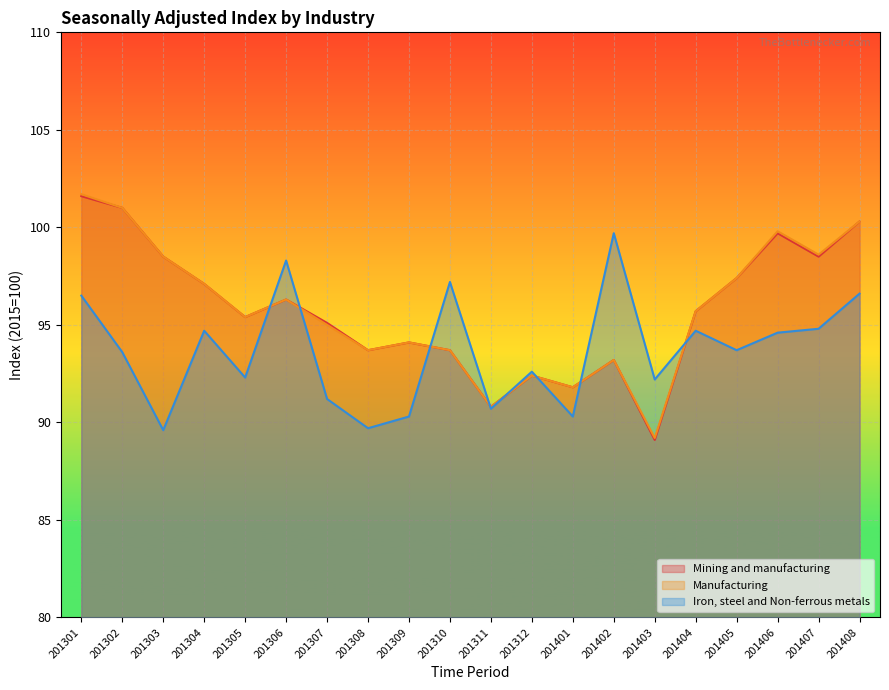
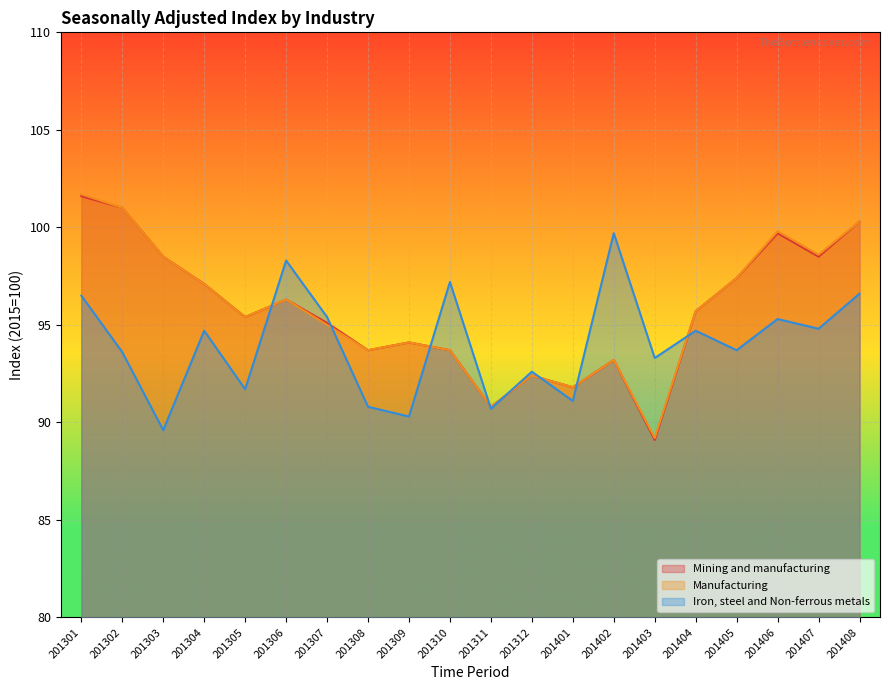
  {
    "Iron, steel and Non-ferrous metals": {
      "201301": 96.5,
      "201302": 93.6,
      "201303": 89.6,
      "201304": 94.7,
-     "201305": 92.3,
+     "201305": 91.7,
      "201306": 98.3,
-     "201307": 91.2,
-     "201308": 89.7,
+     "201307": 95.4,
+     "201308": 90.8,
      "201309": 90.3,
      "201310": 97.2,
      "201312": 92.6,
-     "201401": 90.3,
+     "201401": 91.1,
      "201402": 99.7,
-     "201403": 92.2,
+     "201403": 93.3,
      "201404": 94.7,
      "201405": 93.7,
-     "201406": 94.6,
+     "201406": 95.3,
      "201407": 94.8,
      "201408": 96.6
    }
  }
